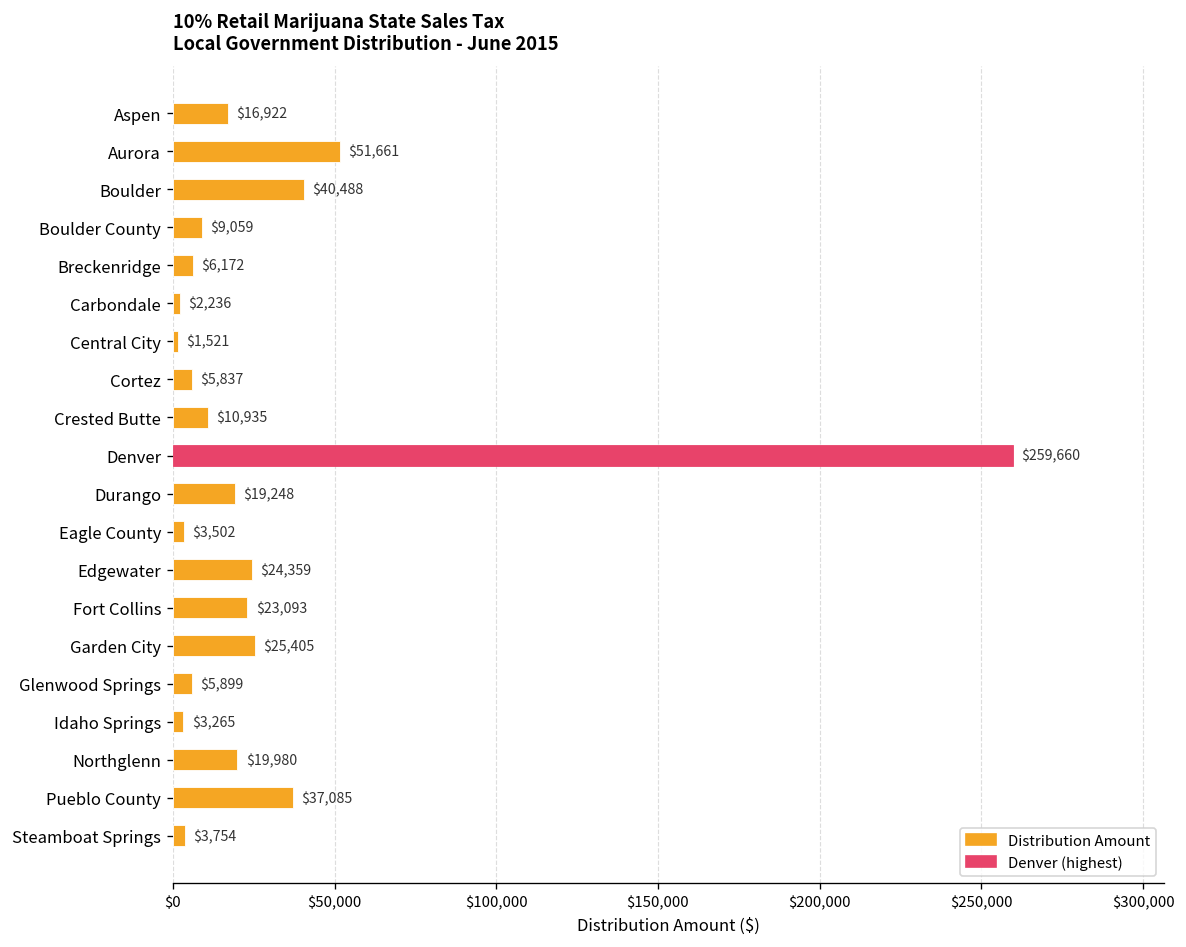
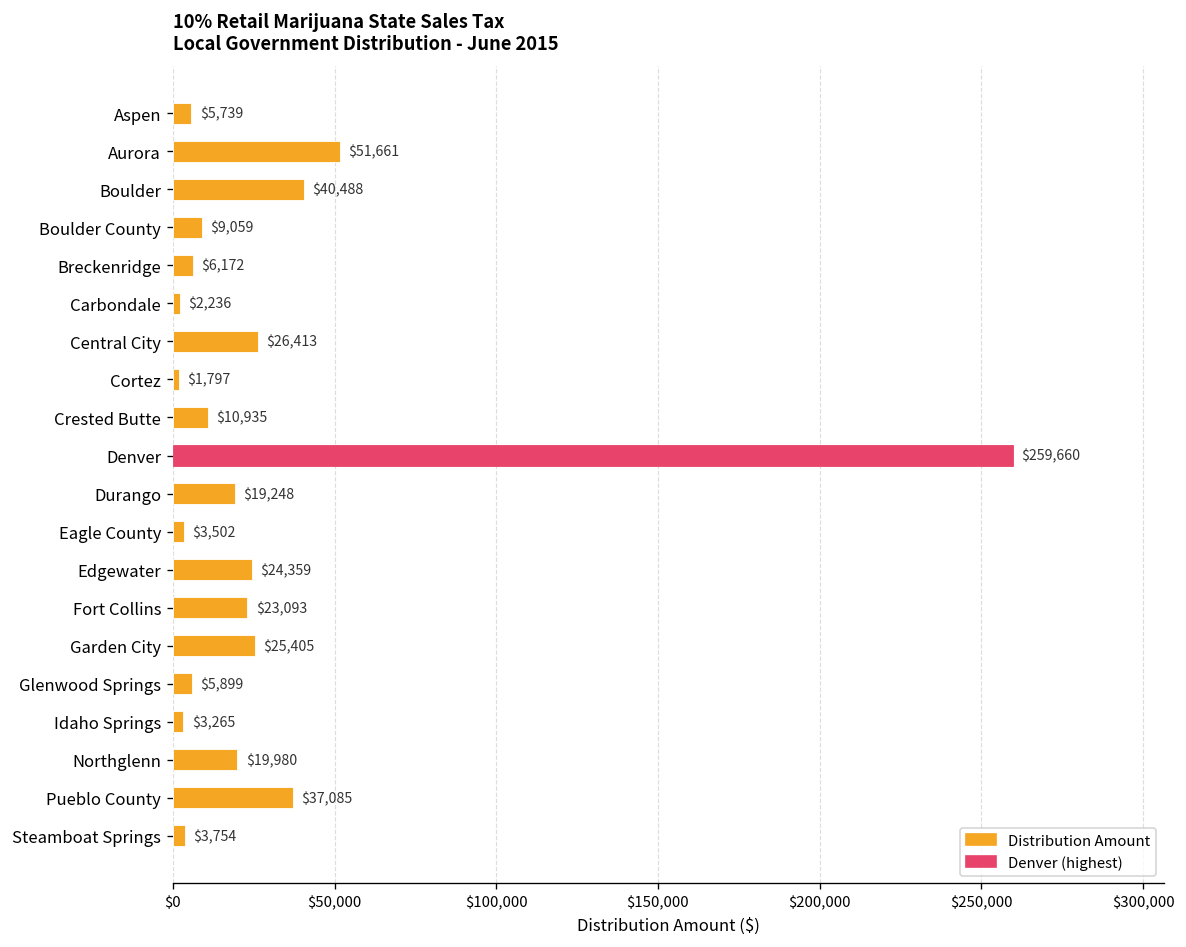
  {
-   "Aspen": "$16,922",
+   "Aspen": "$5,739",
    "Aurora": "$51,661",
    "Boulder": "$40,488",
    "Boulder County": "$9,059",
    "Breckenridge": "$6,172",
    "Carbondale": "$2,236",
-   "Central City": "$1,521",
-   "Cortez": "$5,837",
+   "Central City": "$26,413",
+   "Cortez": "$1,797",
    "Crested Butte": "$10,935",
    "Denver": "$259,660",
    "Durango": "$19,248",
    "Eagle County": "$3,502",
    "Edgewater": "$24,359",
    "Fort Collins": "$23,093",
    "Garden City": "$25,405",
    "Glenwood Springs": "$5,899",
    "Idaho Springs": "$3,265",
    "Northglenn": "$19,980",
    "Pueblo County": "$37,085",
    "Steamboat Springs": "$3,754"
  }
